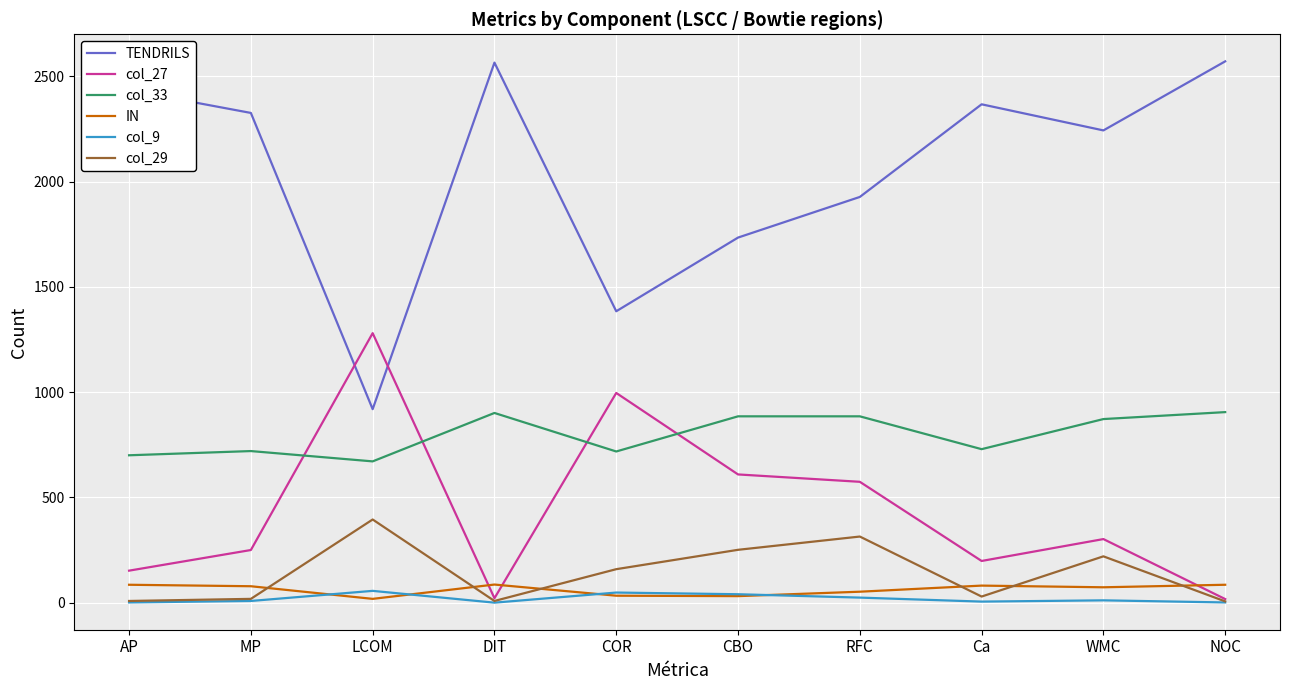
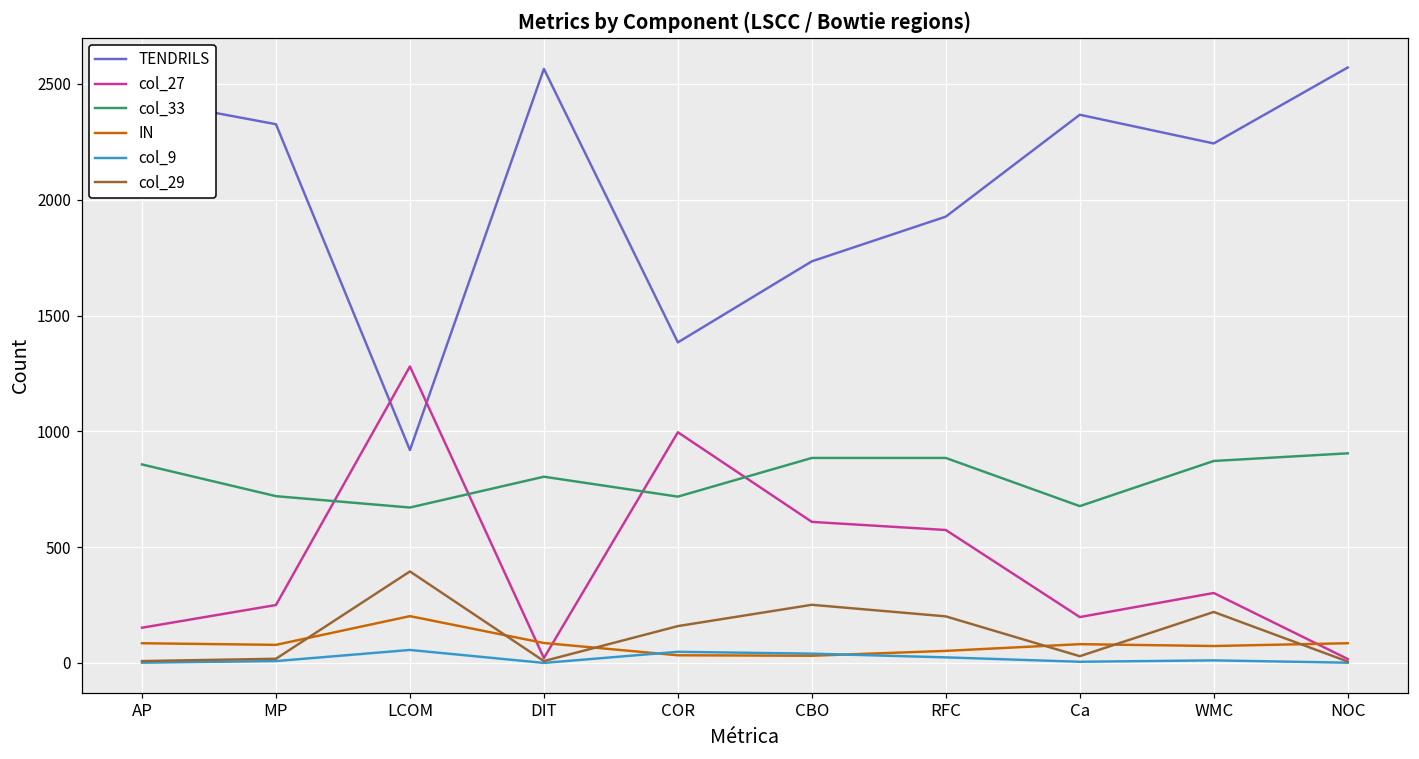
  {
    "TENDRILS": {
      "MP": 2330,
      "LCOM": 920,
      "DIT": 2570,
      "COR": 1380,
      "CBO": 1730,
      "RFC": 1930,
      "Ca": 2370,
      "WMC": 2240,
      "NOC": 2570
    },
    "col_27": {
      "AP": 150,
      "MP": 250,
      "LCOM": 1280,
      "DIT": 20,
      "COR": 1000,
      "CBO": 610,
      "RFC": 570,
      "Ca": 200,
      "WMC": 300
    },
    "col_33": {
-     "AP": 700,
+     "AP": 860,
      "MP": 720,
      "LCOM": 670,
-     "DIT": 900,
+     "DIT": 800,
      "COR": 720,
      "CBO": 890,
      "RFC": 890,
-     "Ca": 730,
+     "Ca": 680,
      "WMC": 870,
      "NOC": 910
    },
    "IN": {
      "AP": 90,
      "MP": 80,
-     "LCOM": 20,
+     "LCOM": 200,
      "DIT": 90,
      "COR": 30,
      "RFC": 50,
      "Ca": 80,
      "WMC": 70,
      "NOC": 90
    },
    "col_9": {
      "LCOM": 60,
      "COR": 50,
      "RFC": 20,
      "Ca": 10,
      "WMC": 10
    },
    "col_29": {
      "LCOM": 400,
      "COR": 160,
      "CBO": 250,
-     "RFC": 310,
+     "RFC": 200,
      "Ca": 30,
      "WMC": 220
    }
  }
